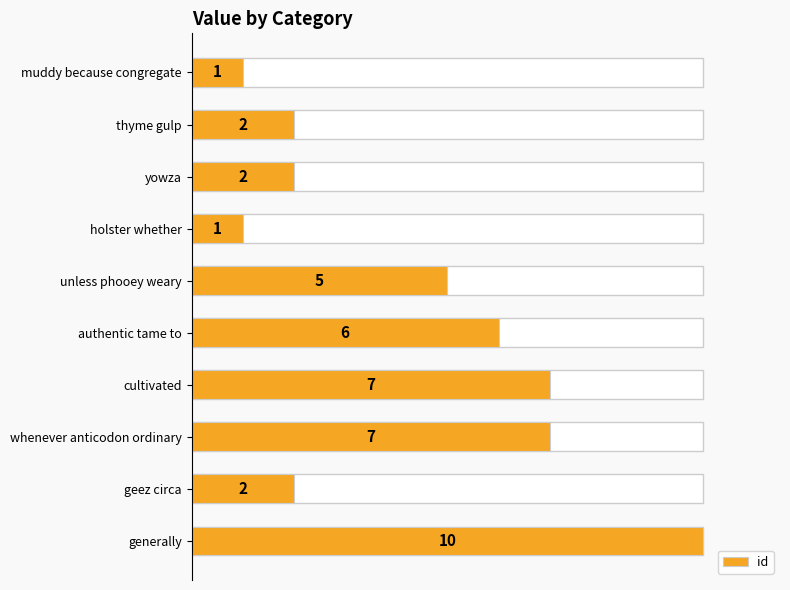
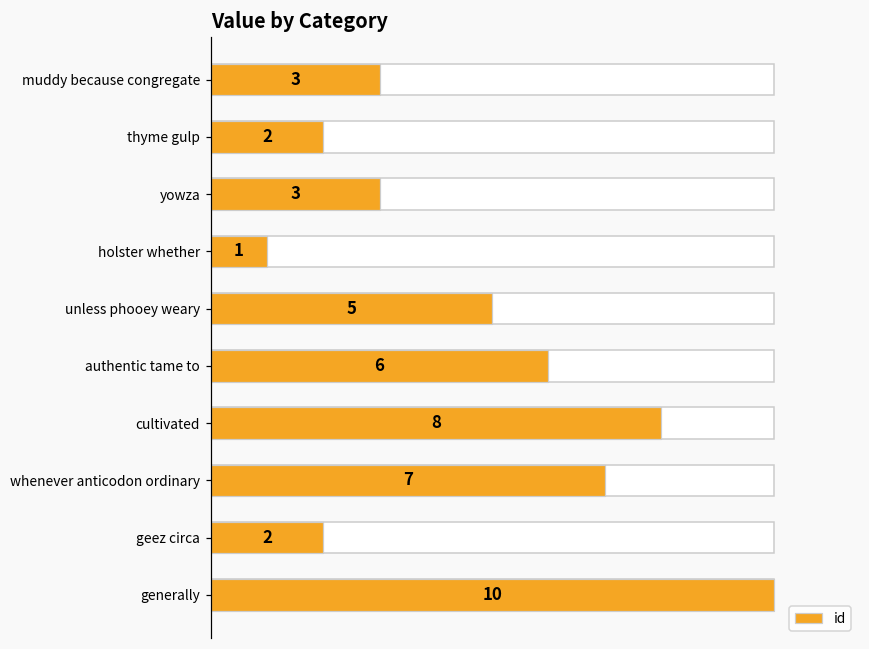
  {
    "id": {
-     "muddy because congregate": 1,
-     "yowza": 2,
-     "cultivated": 7,
+     "muddy because congregate": 3,
+     "yowza": 3,
+     "cultivated": 8,
      "generally": 10
    }
  }
